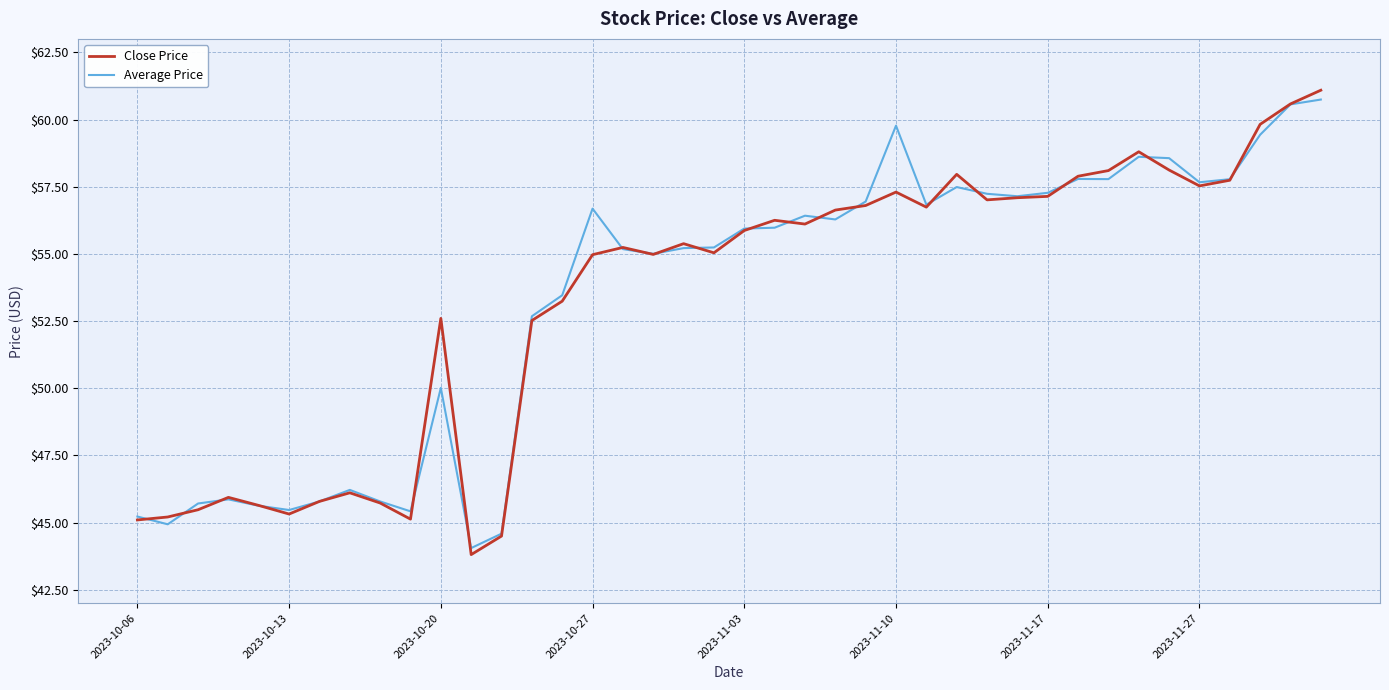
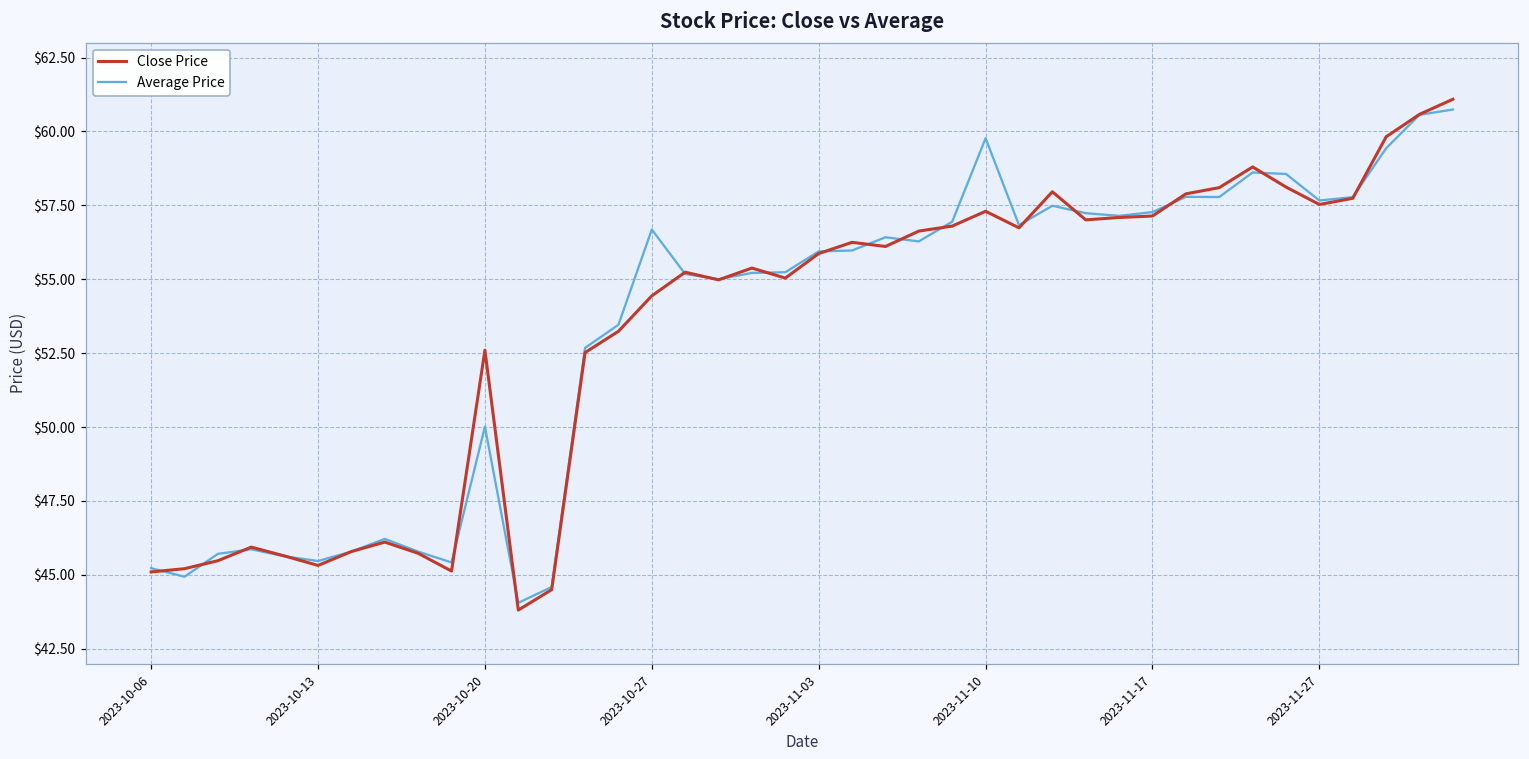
  {
    "Close Price": {
      "2023-10-06": "$45.1",
      "2023-10-13": "$45.3",
      "2023-10-20": "$52.6",
-     "2023-10-27": "$55.0",
+     "2023-10-27": "$54.4",
      "2023-11-10": "$57.3",
      "2023-11-17": "$57.1",
      "2023-11-27": "$57.5"
    },
    "Average Price": {
      "2023-10-06": "$45.2",
      "2023-10-13": "$45.5",
      "2023-10-20": "$50.0",
      "2023-10-27": "$56.7",
      "2023-11-10": "$59.8",
      "2023-11-17": "$57.3",
      "2023-11-27": "$57.7"
    }
  }
